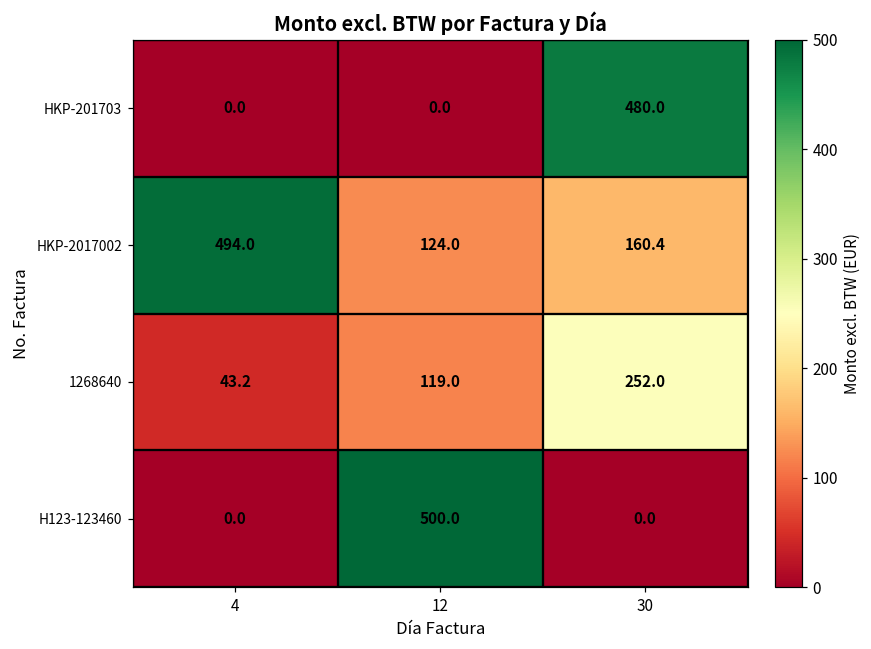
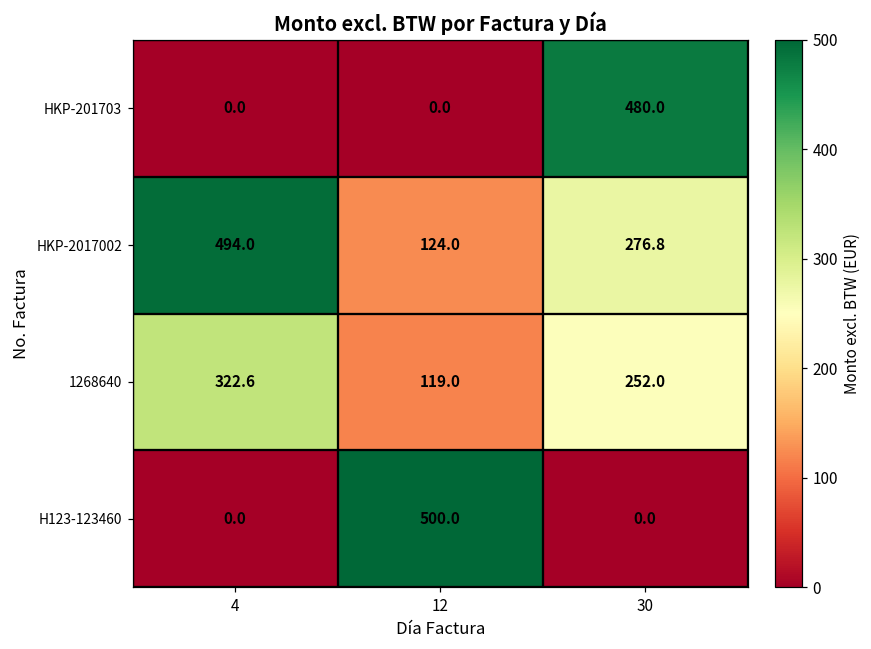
  {
    "HKP-201703": {
      "4": 0.0,
      "12": 0.0,
      "30": 480.0
    },
    "HKP-2017002": {
      "4": 494.0,
      "12": 124.0,
-     "30": 160.4
+     "30": 276.8
    },
    "1268640": {
-     "4": 43.2,
+     "4": 322.6,
      "12": 119.0,
      "30": 252.0
    },
    "H123-123460": {
      "4": 0.0,
      "12": 500.0,
      "30": 0.0
    }
  }
